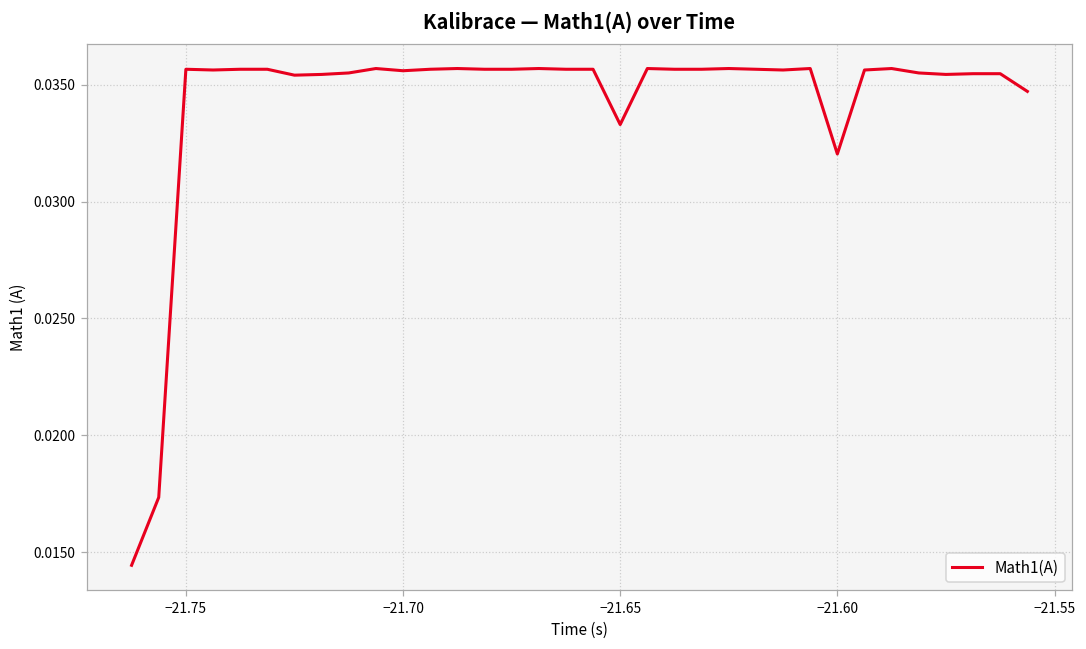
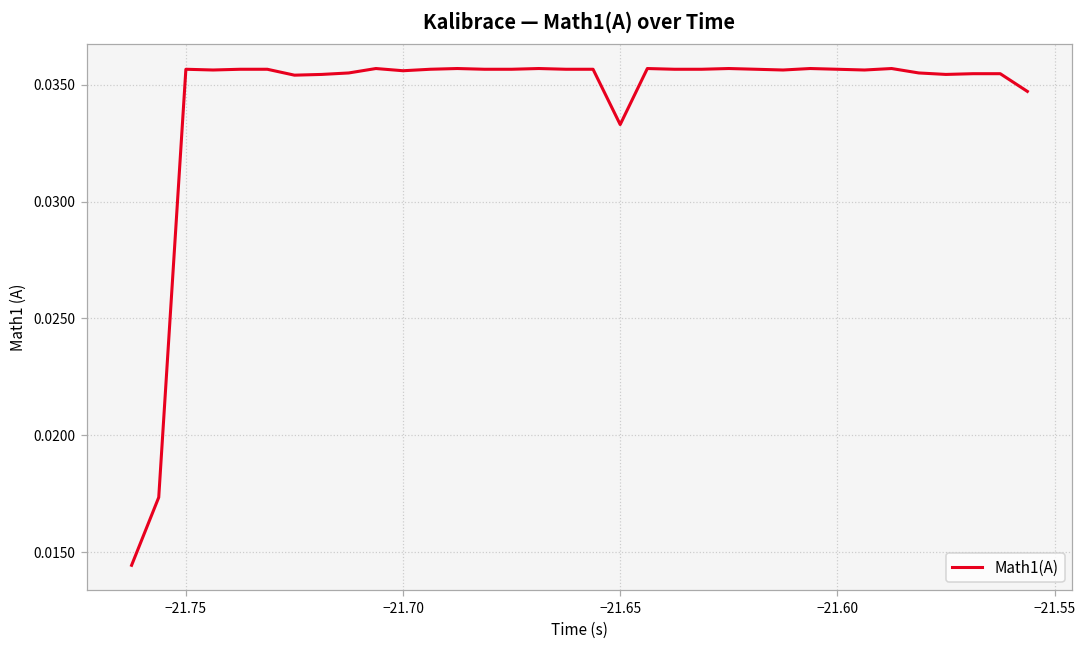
  {
    "−21.75": 0.0357,
    "−21.70": 0.0356,
    "−21.65": 0.0333,
-   "−21.60": 0.0320
+   "−21.60": 0.0357
  }
